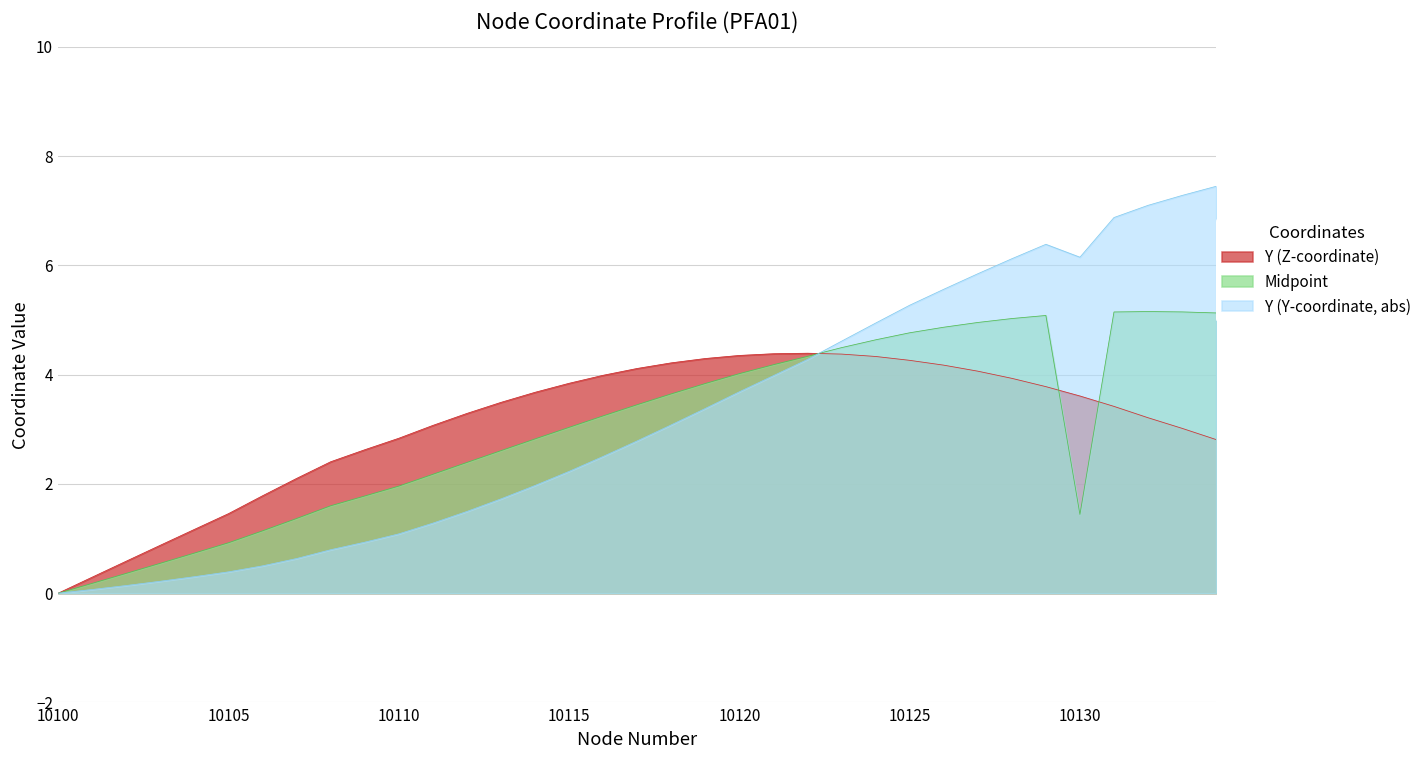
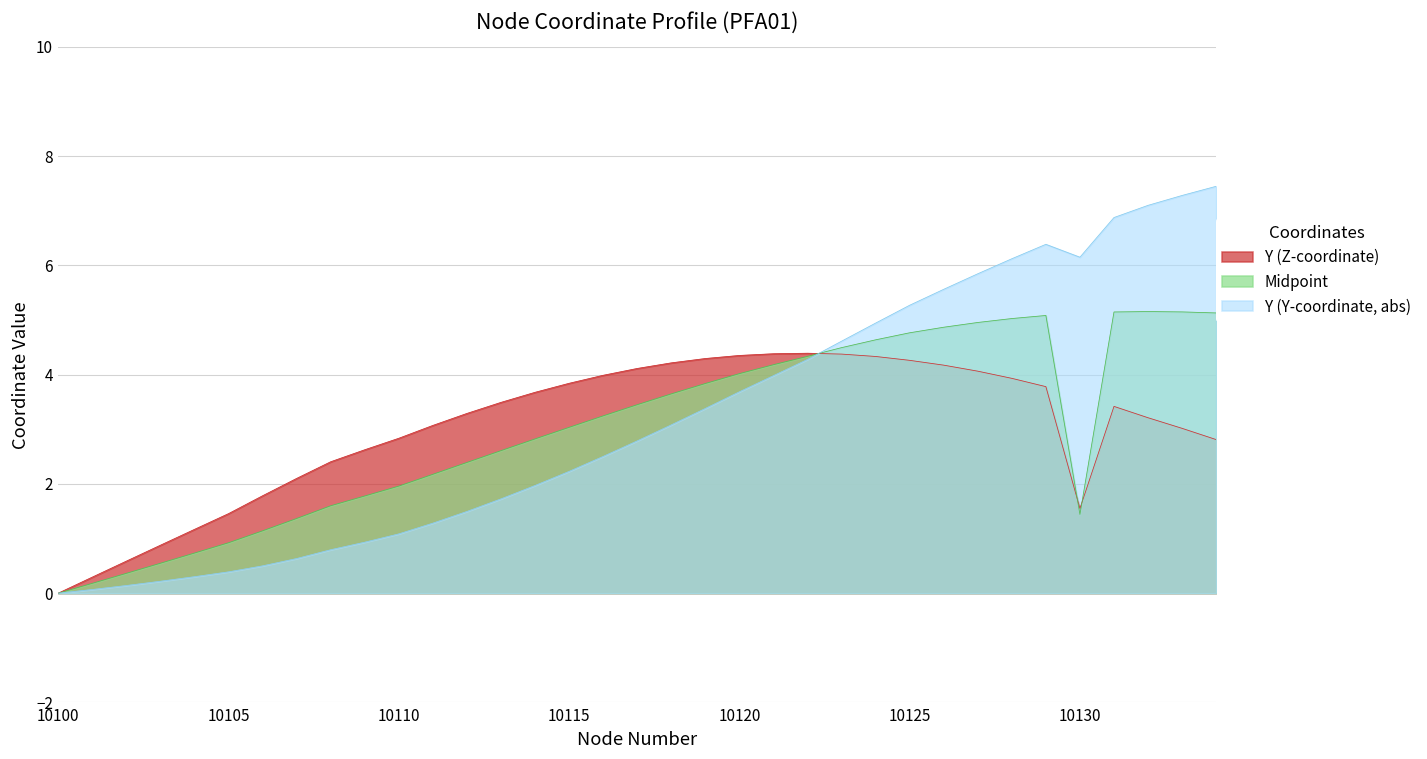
  {
    "Y (Z-coordinate)": {
      "10105": 1.5,
      "10110": 2.8,
      "10115": 3.8,
      "10120": 4.4,
      "10125": 4.3,
-     "10130": 3.6
+     "10130": 1.6
    },
    "Midpoint": {
      "10105": 0.9,
      "10110": 2.0,
      "10115": 3.0,
      "10120": 4.0,
      "10125": 4.8,
      "10130": 1.4
    },
    "Y (Y-coordinate, abs)": {
      "10105": 0.4,
      "10110": 1.1,
      "10115": 2.2,
      "10120": 3.7,
      "10125": 5.3,
      "10130": 6.2
    }
  }
